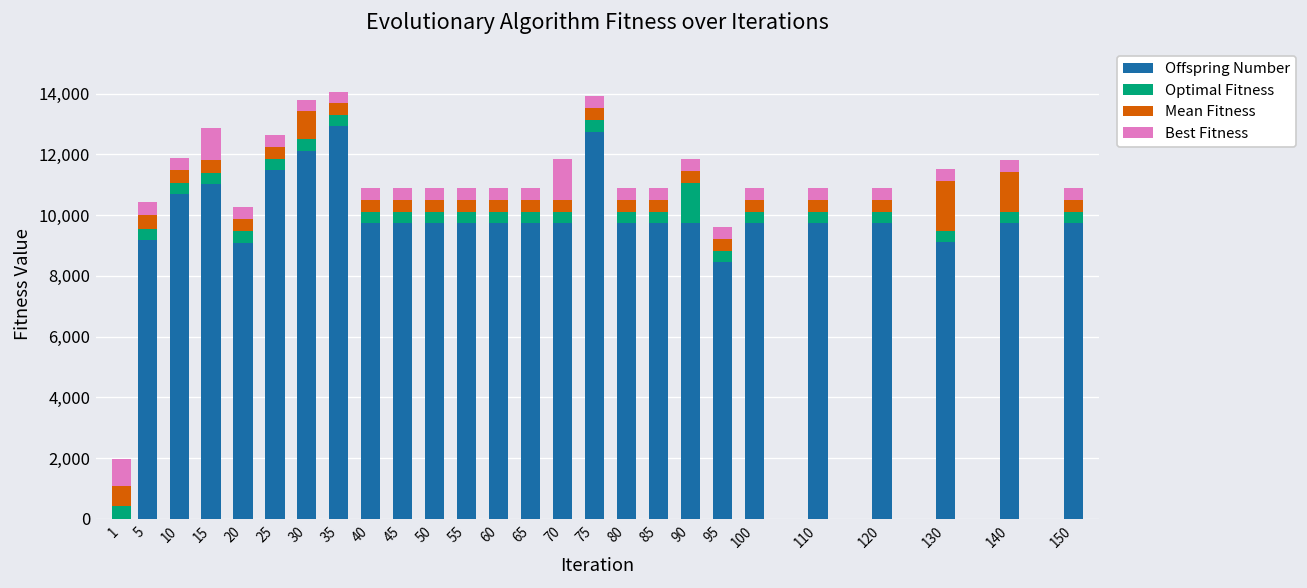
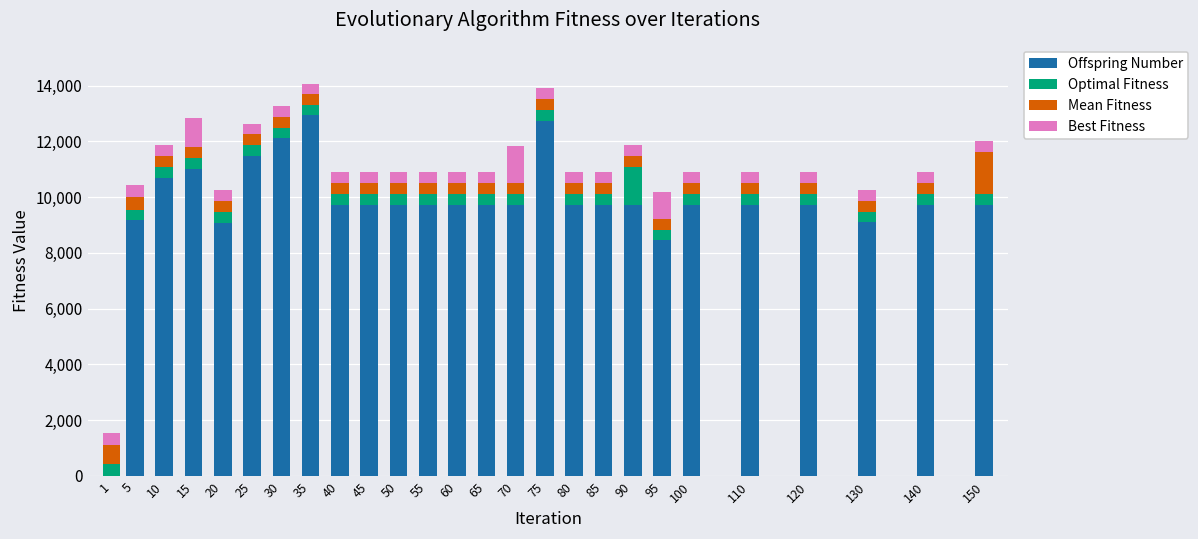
  {
    "Offspring Number": {
      "1": "0",
      "5": "9,200",
      "10": "10,700",
      "15": "11,000",
      "20": "9,100",
      "25": "11,500",
      "30": "12,100",
      "35": "12,900",
      "40": "9,700",
      "45": "9,700",
      "50": "9,700",
      "55": "9,700",
      "60": "9,700",
      "65": "9,700",
      "70": "9,700",
      "75": "12,800",
      "80": "9,700",
      "85": "9,700",
      "90": "9,700",
      "95": "8,500",
      "100": "9,700",
      "110": "9,700",
      "120": "9,700",
      "130": "9,100",
      "140": "9,700",
      "150": "9,700"
    },
    "Optimal Fitness": {
      "1": "400",
      "5": "400",
      "10": "400",
      "15": "400",
      "20": "400",
      "25": "400",
      "30": "400",
      "35": "400",
      "40": "400",
      "45": "400",
      "50": "400",
      "55": "400",
      "60": "400",
      "65": "400",
      "70": "400",
      "75": "400",
      "80": "400",
      "85": "400",
      "90": "1,300",
      "95": "400",
      "100": "400",
      "110": "400",
      "120": "400",
      "130": "400",
      "140": "400",
      "150": "400"
    },
    "Mean Fitness": {
      "1": "700",
      "5": "400",
      "10": "400",
      "15": "400",
      "20": "400",
      "25": "400",
-     "30": "900",
+     "30": "400",
      "35": "400",
      "40": "400",
      "45": "400",
      "50": "400",
      "55": "400",
      "60": "400",
      "65": "400",
      "70": "400",
      "75": "400",
      "80": "400",
      "85": "400",
      "90": "400",
      "95": "400",
      "100": "400",
      "110": "400",
      "120": "400",
-     "130": "1,700",
-     "140": "1,300",
-     "150": "400"
+     "130": "400",
+     "140": "400",
+     "150": "1,500"
    },
    "Best Fitness": {
-     "1": "900",
+     "1": "400",
      "5": "400",
      "10": "400",
      "15": "1,100",
      "20": "400",
      "25": "400",
      "30": "400",
      "35": "400",
      "40": "400",
      "45": "400",
      "50": "400",
      "55": "400",
      "60": "400",
      "65": "400",
      "70": "1,400",
      "75": "400",
      "80": "400",
      "85": "400",
      "90": "400",
-     "95": "400",
+     "95": "900",
      "100": "400",
      "110": "400",
      "120": "400",
      "130": "400",
      "140": "400",
      "150": "400"
    }
  }
